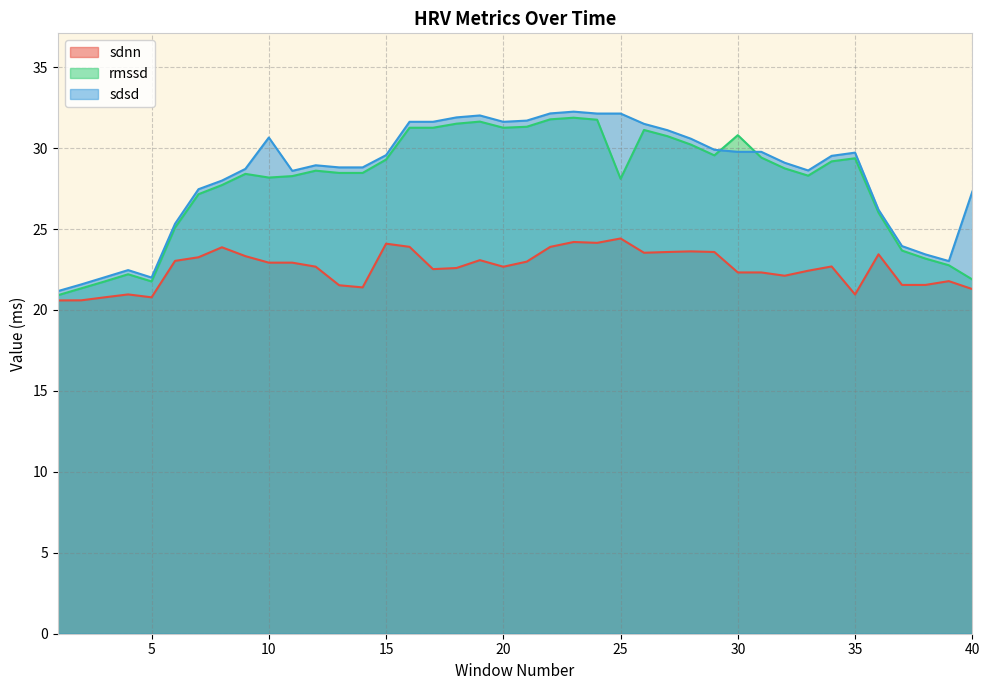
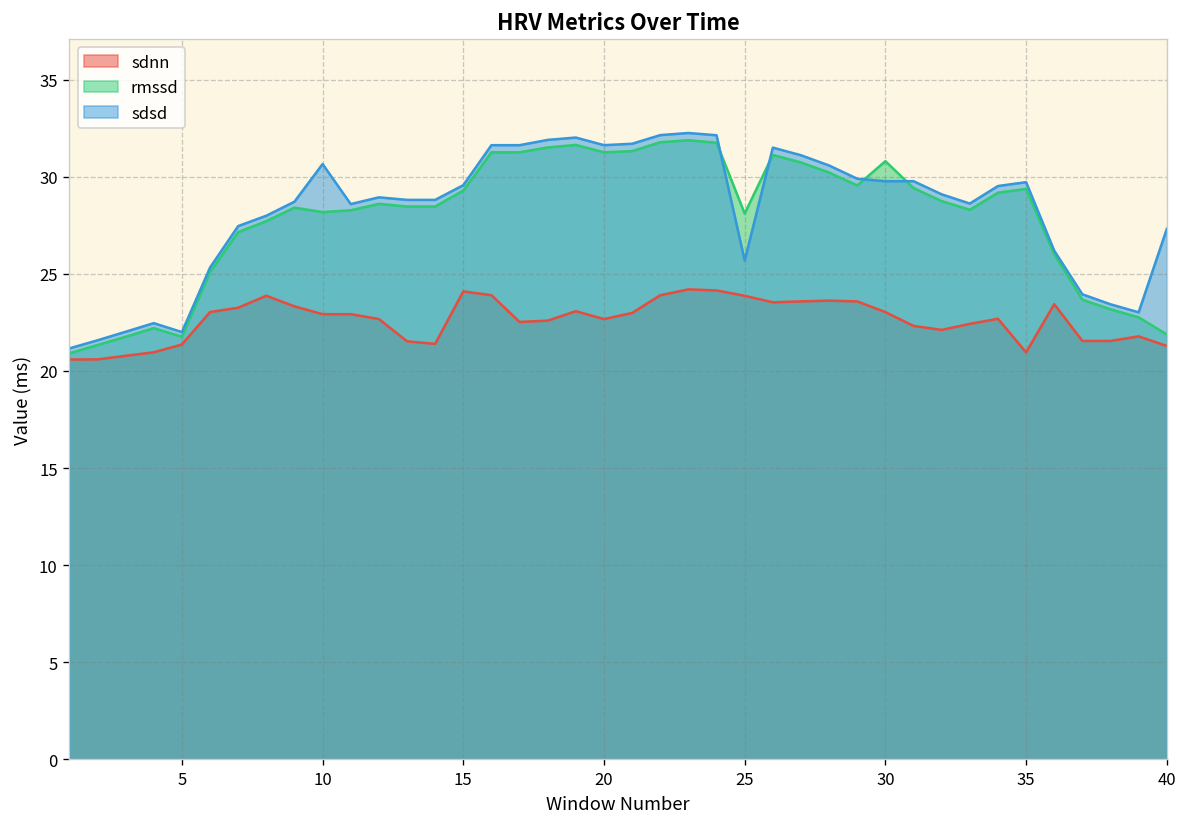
  {
    "sdnn": {
-     "5": 20.8,
+     "5": 21.4,
      "10": 22.9,
      "15": 24.1,
      "20": 22.7,
-     "25": 24.4,
-     "30": 22.3,
+     "25": 23.9,
+     "30": 23.0,
      "35": 21.0,
      "40": 21.3
    },
    "rmssd": {
      "5": 21.8,
      "10": 28.2,
      "15": 29.3,
      "20": 31.3,
      "25": 28.1,
      "30": 30.8,
      "35": 29.4,
      "40": 21.9
    },
    "sdsd": {
      "5": 22.0,
      "10": 30.7,
      "15": 29.6,
      "20": 31.6,
-     "25": 32.1,
+     "25": 25.7,
      "30": 29.8,
      "35": 29.7,
      "40": 27.3
    }
  }
